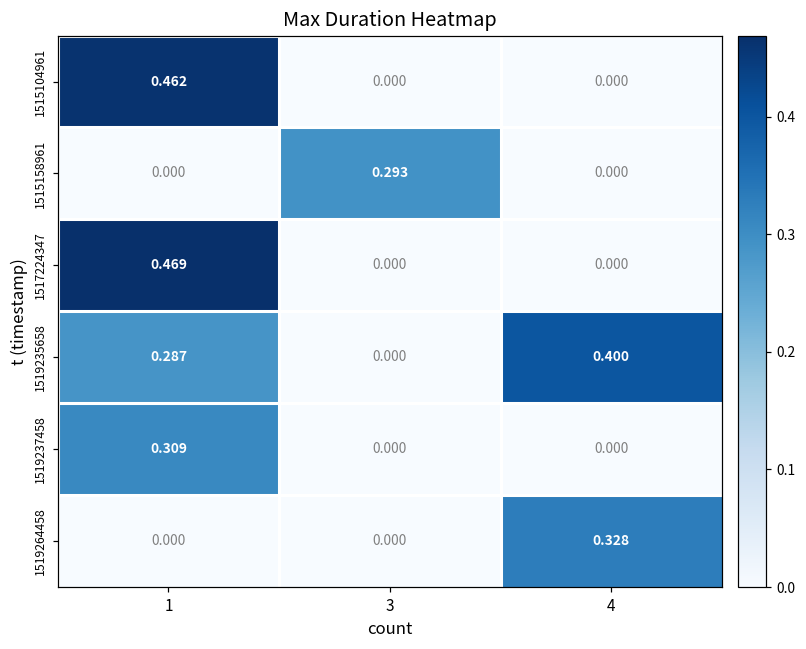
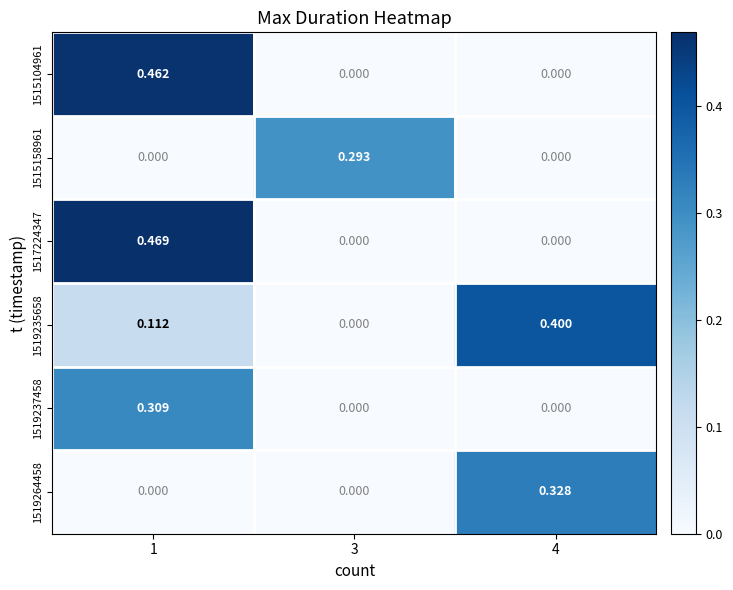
  {
    "1515104961": {
      "1": 0.462,
      "3": 0.000,
      "4": 0.000
    },
    "1515158961": {
      "1": 0.000,
      "3": 0.293,
      "4": 0.000
    },
    "1517224347": {
      "1": 0.469,
      "3": 0.000,
      "4": 0.000
    },
    "1519235658": {
-     "1": 0.287,
+     "1": 0.112,
      "3": 0.000,
      "4": 0.400
    },
    "1519237458": {
      "1": 0.309,
      "3": 0.000,
      "4": 0.000
    },
    "1519264458": {
      "1": 0.000,
      "3": 0.000,
      "4": 0.328
    }
  }
